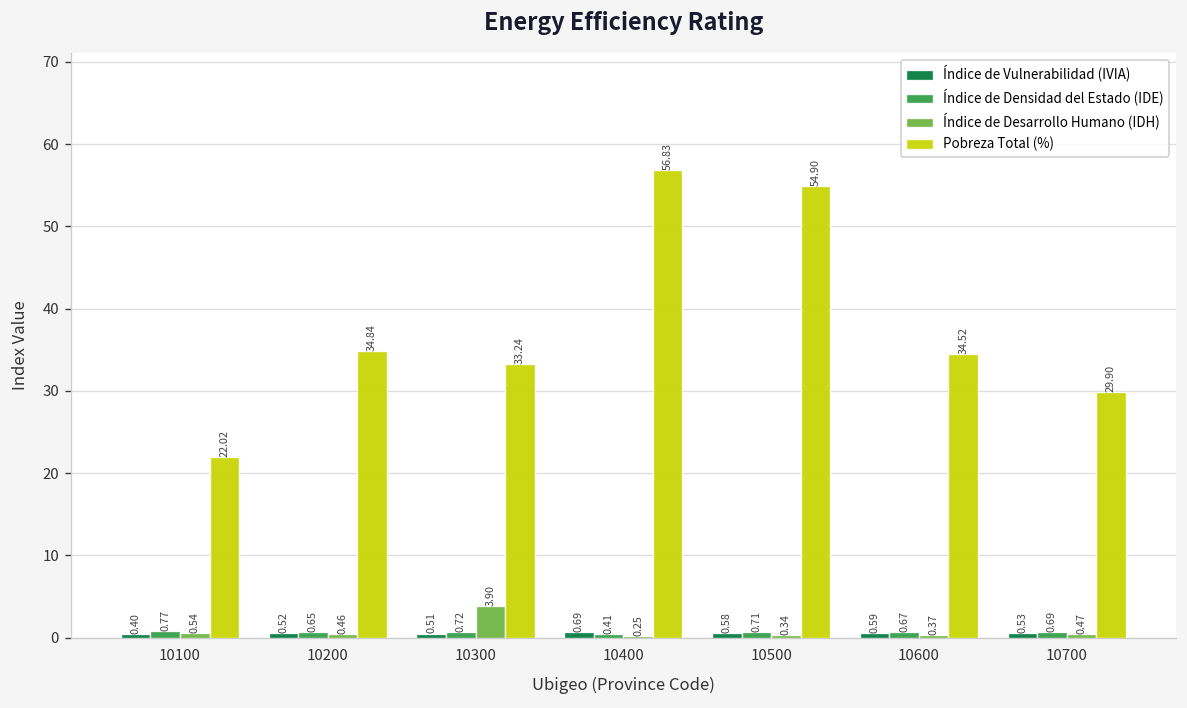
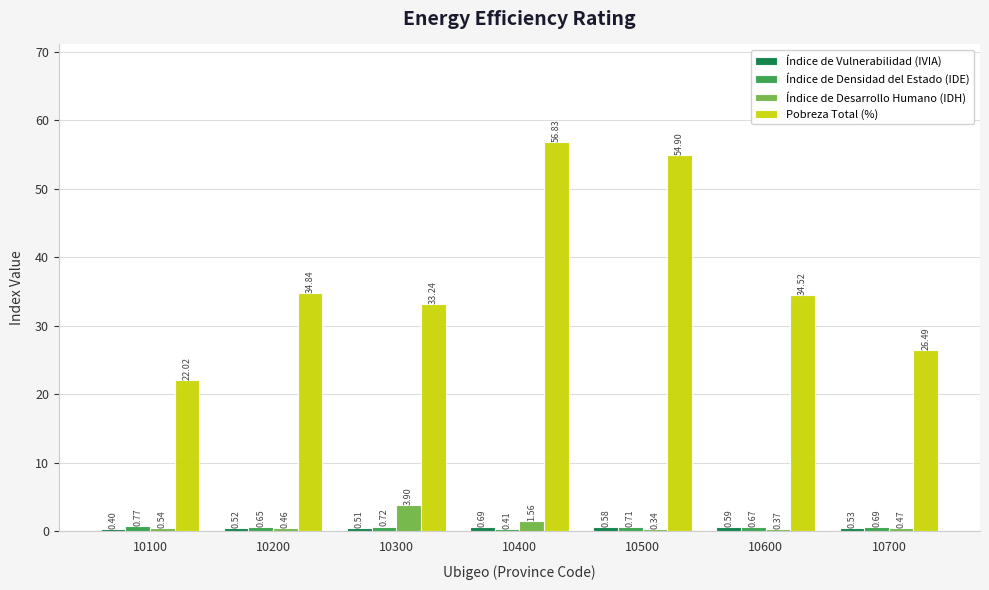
  {
    "Índice de Desarrollo Humano (IDH)": {
      "10100": 0.54,
      "10200": 0.46,
      "10300": 3.90,
-     "10400": 0.25,
+     "10400": 1.56,
      "10500": 0.34,
      "10600": 0.37,
      "10700": 0.47
    },
    "Pobreza Total (%)": {
      "10100": 22.02,
      "10200": 34.84,
      "10300": 33.24,
      "10400": 56.83,
      "10500": 54.90,
      "10600": 34.52,
-     "10700": 29.90
+     "10700": 26.49
    }
  }
